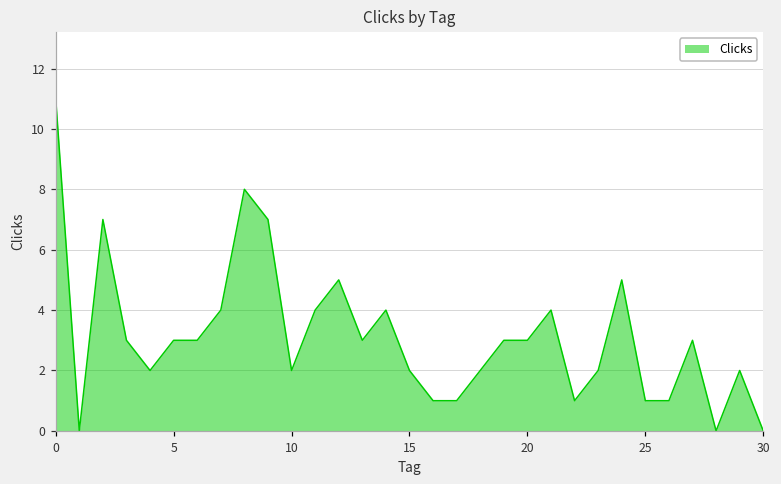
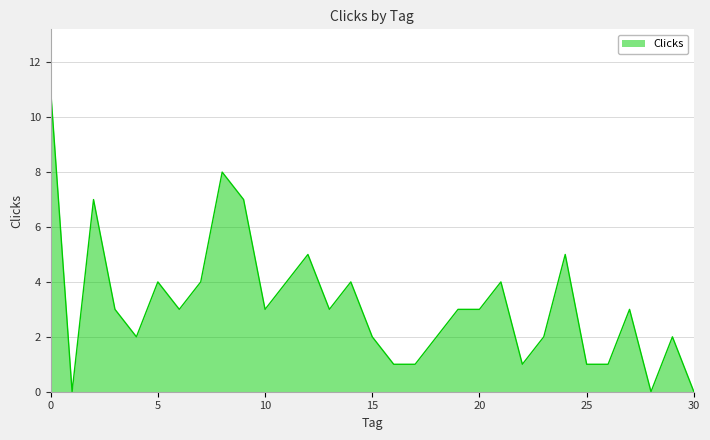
  {
    "0": 11,
-   "5": 3,
-   "10": 2,
+   "5": 4,
+   "10": 3,
    "15": 2,
    "20": 3,
    "25": 1,
    "30": 0
  }
